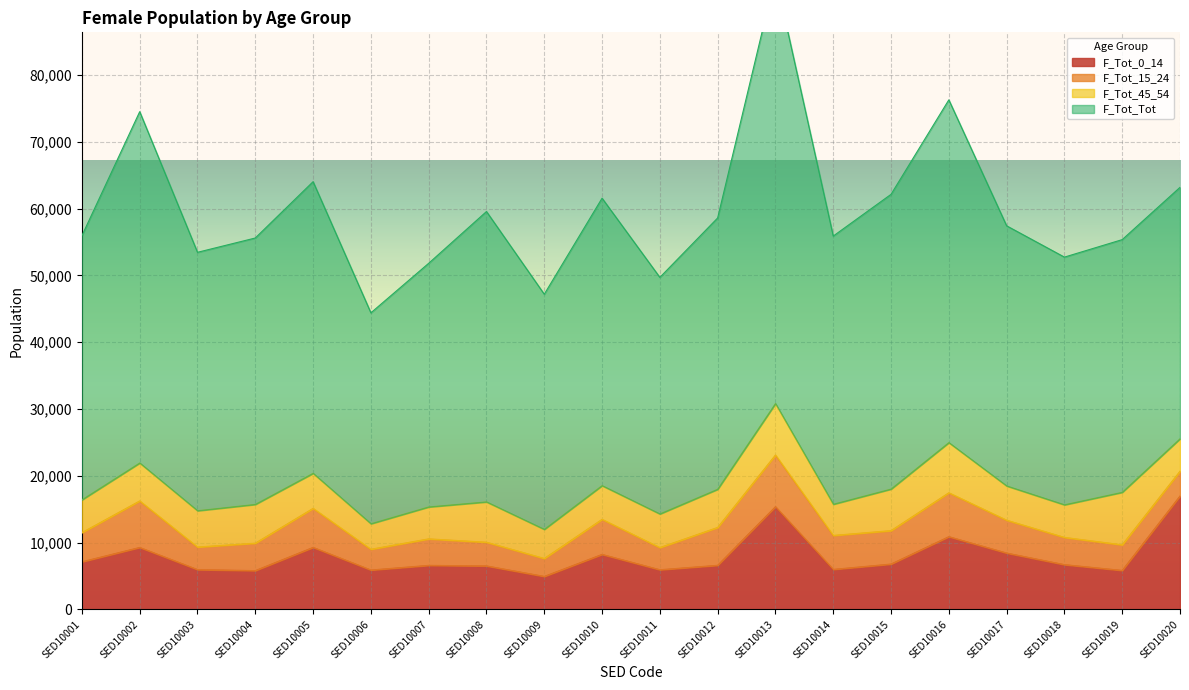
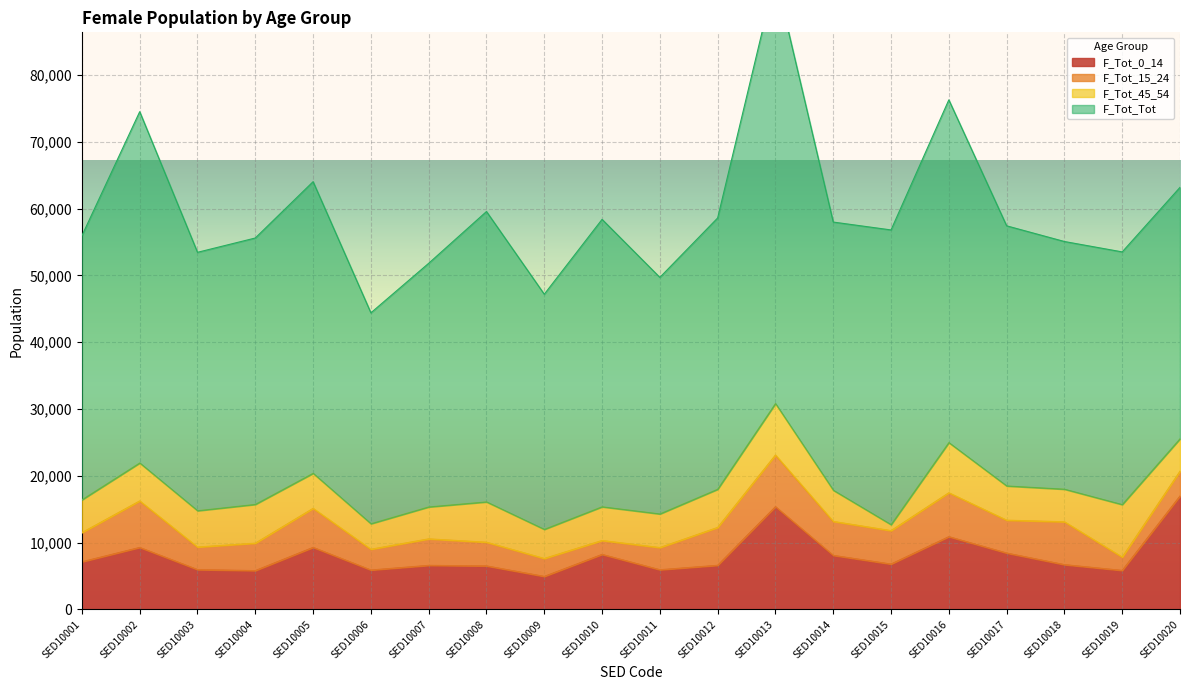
  {
    "F_Tot_0_14": {
      "SED10001": "7,000",
      "SED10002": "9,000",
      "SED10003": "6,000",
      "SED10004": "6,000",
      "SED10005": "9,000",
      "SED10006": "6,000",
      "SED10007": "7,000",
      "SED10008": "7,000",
      "SED10009": "5,000",
      "SED10010": "8,000",
      "SED10011": "6,000",
      "SED10012": "7,000",
      "SED10013": "15,000",
-     "SED10014": "6,000",
+     "SED10014": "8,000",
      "SED10015": "7,000",
      "SED10016": "11,000",
      "SED10017": "8,000",
      "SED10018": "7,000",
      "SED10019": "6,000",
      "SED10020": "17,000"
    },
    "F_Tot_15_24": {
      "SED10001": "4,000",
      "SED10002": "7,000",
      "SED10003": "3,000",
      "SED10004": "4,000",
      "SED10005": "6,000",
      "SED10006": "3,000",
      "SED10007": "4,000",
      "SED10008": "4,000",
      "SED10009": "3,000",
-     "SED10010": "5,000",
+     "SED10010": "2,000",
      "SED10011": "3,000",
      "SED10012": "6,000",
      "SED10013": "8,000",
      "SED10014": "5,000",
      "SED10015": "5,000",
      "SED10016": "7,000",
      "SED10017": "5,000",
-     "SED10018": "4,000",
-     "SED10019": "4,000",
+     "SED10018": "6,000",
+     "SED10019": "2,000",
      "SED10020": "4,000"
    },
    "F_Tot_45_54": {
      "SED10001": "5,000",
      "SED10002": "6,000",
      "SED10003": "5,000",
      "SED10004": "6,000",
      "SED10005": "5,000",
      "SED10006": "4,000",
      "SED10007": "5,000",
      "SED10008": "6,000",
      "SED10009": "4,000",
      "SED10010": "5,000",
      "SED10011": "5,000",
      "SED10012": "6,000",
      "SED10013": "8,000",
      "SED10014": "5,000",
-     "SED10015": "6,000",
+     "SED10015": "1,000",
      "SED10016": "8,000",
      "SED10017": "5,000",
      "SED10018": "5,000",
      "SED10019": "8,000",
      "SED10020": "5,000"
    },
    "F_Tot_Tot": {
      "SED10001": "40,000",
      "SED10002": "53,000",
      "SED10003": "39,000",
      "SED10004": "40,000",
      "SED10005": "44,000",
      "SED10006": "32,000",
      "SED10007": "36,000",
      "SED10008": "43,000",
      "SED10009": "35,000",
      "SED10010": "43,000",
      "SED10011": "35,000",
      "SED10012": "41,000",
      "SED10014": "40,000",
      "SED10015": "44,000",
      "SED10016": "51,000",
      "SED10017": "39,000",
      "SED10018": "37,000",
      "SED10019": "38,000",
      "SED10020": "38,000"
    }
  }
